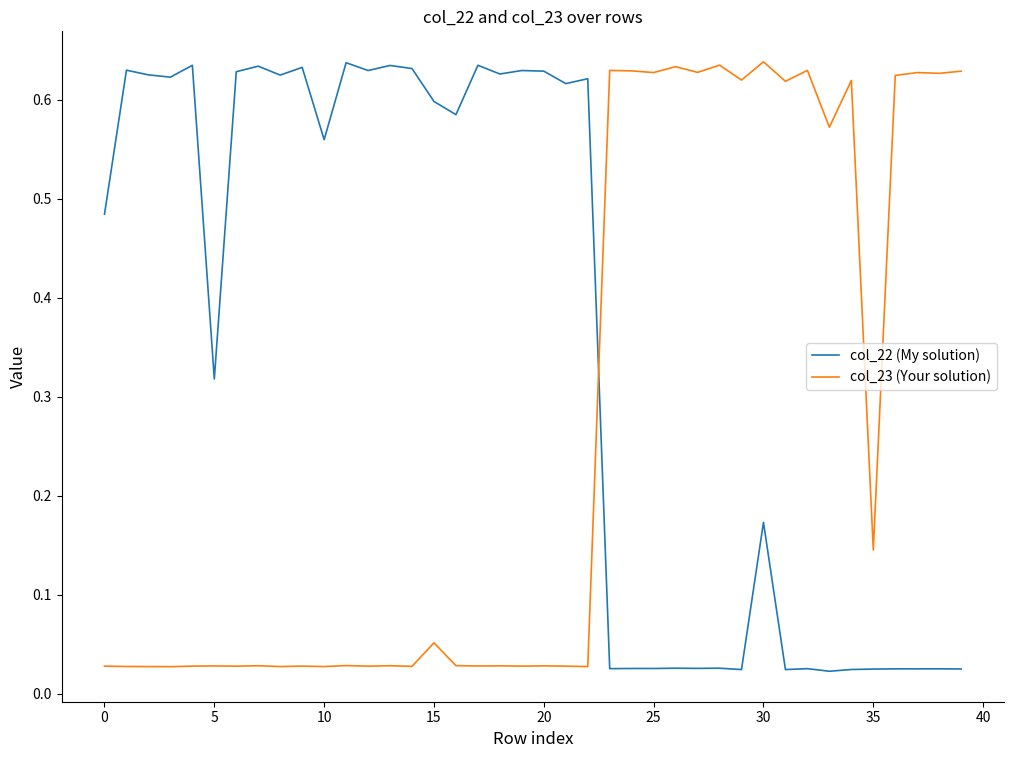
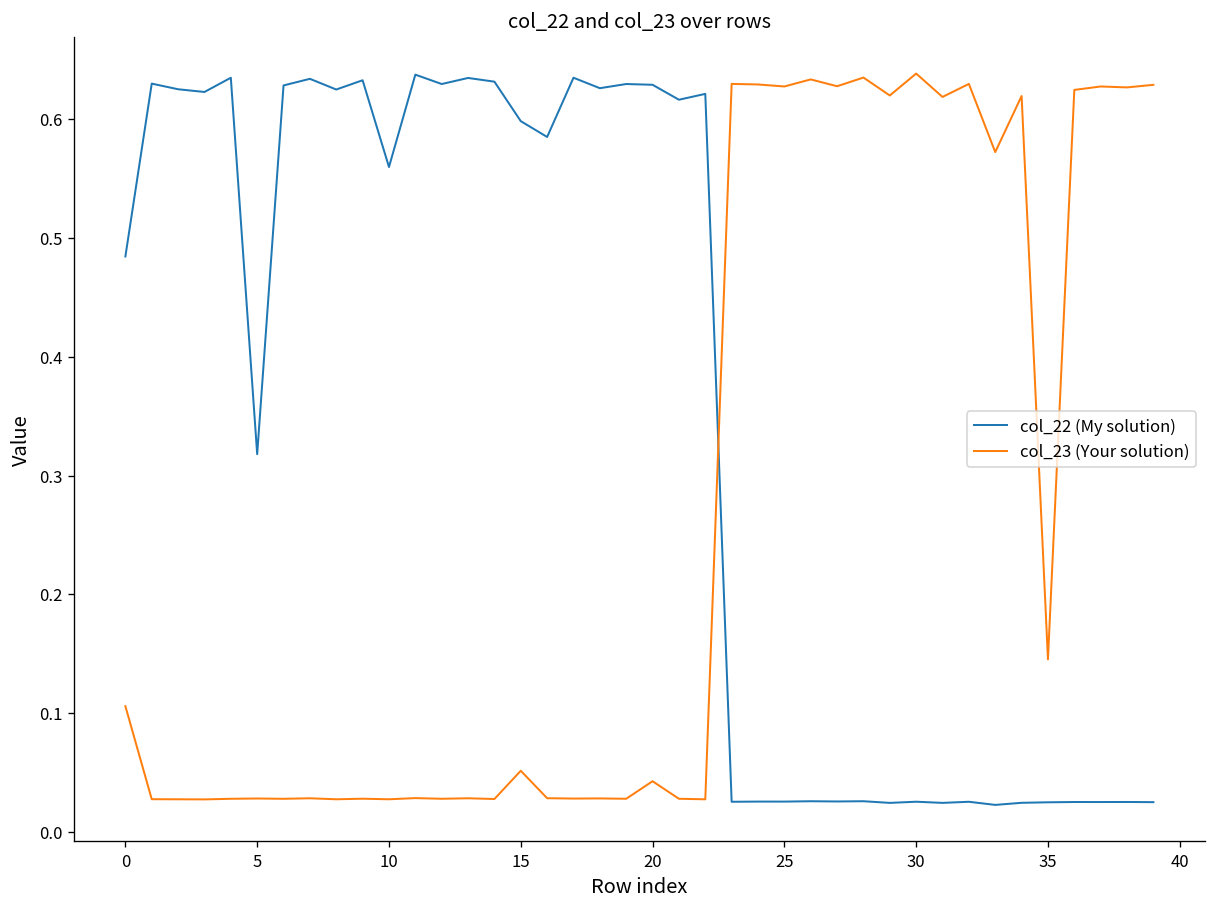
  {
    "col_22 (My solution)": {
      "0": 0.48,
      "5": 0.32,
      "10": 0.56,
      "15": 0.60,
      "20": 0.63,
      "25": 0.03,
-     "30": 0.17,
+     "30": 0.03,
      "35": 0.02
    },
    "col_23 (Your solution)": {
-     "0": 0.03,
+     "0": 0.11,
      "5": 0.03,
      "10": 0.03,
      "15": 0.05,
-     "20": 0.03,
+     "20": 0.04,
      "25": 0.63,
      "30": 0.64,
      "35": 0.15
    }
  }
